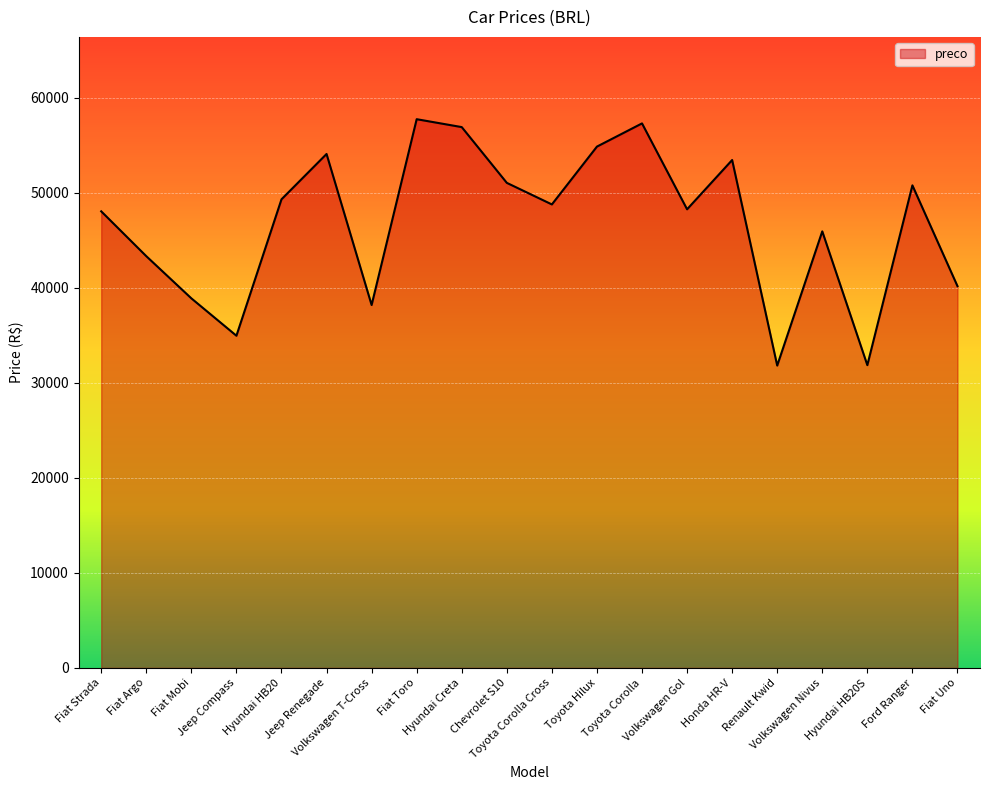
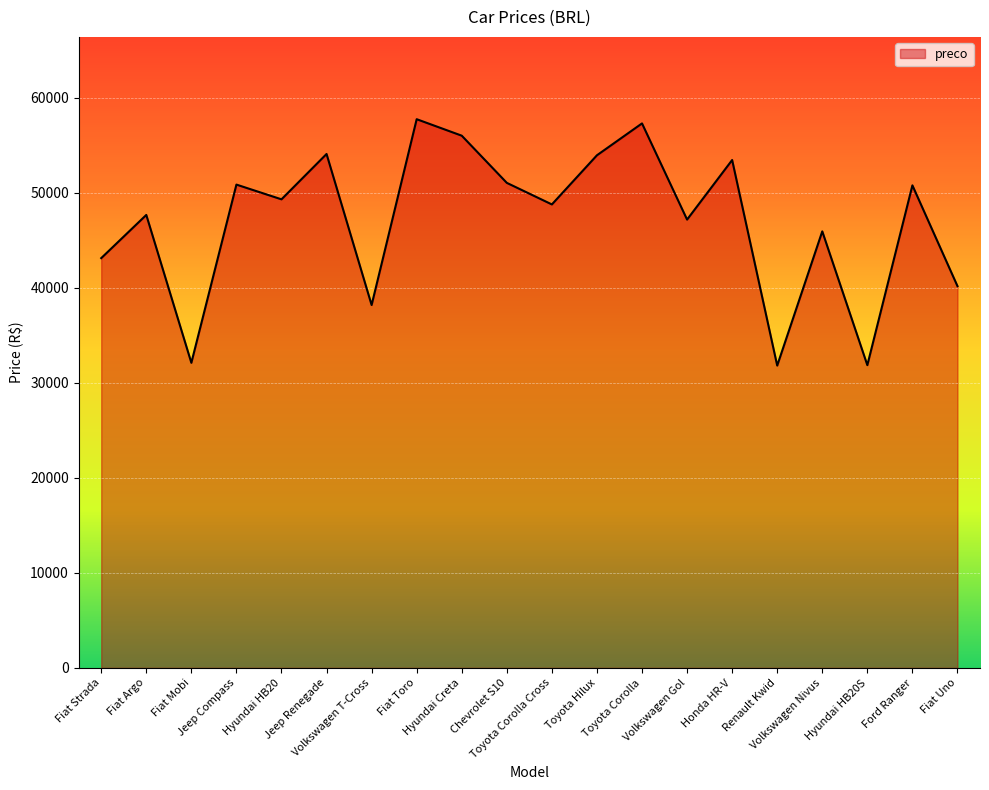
  {
-   "Fiat Strada": 48000,
-   "Fiat Argo": 43000,
-   "Fiat Mobi": 39000,
-   "Jeep Compass": 35000,
+   "Fiat Strada": 43000,
+   "Fiat Argo": 48000,
+   "Fiat Mobi": 32000,
+   "Jeep Compass": 51000,
    "Hyundai HB20": 49000,
    "Jeep Renegade": 54000,
    "Volkswagen T-Cross": 38000,
    "Fiat Toro": 58000,
-   "Hyundai Creta": 57000,
+   "Hyundai Creta": 56000,
    "Chevrolet S10": 51000,
    "Toyota Corolla Cross": 49000,
-   "Toyota Hilux": 55000,
+   "Toyota Hilux": 54000,
    "Toyota Corolla": 57000,
-   "Volkswagen Gol": 48000,
+   "Volkswagen Gol": 47000,
    "Honda HR-V": 53000,
    "Renault Kwid": 32000,
    "Volkswagen Nivus": 46000,
    "Hyundai HB20S": 32000,
    "Ford Ranger": 51000,
    "Fiat Uno": 40000
  }
